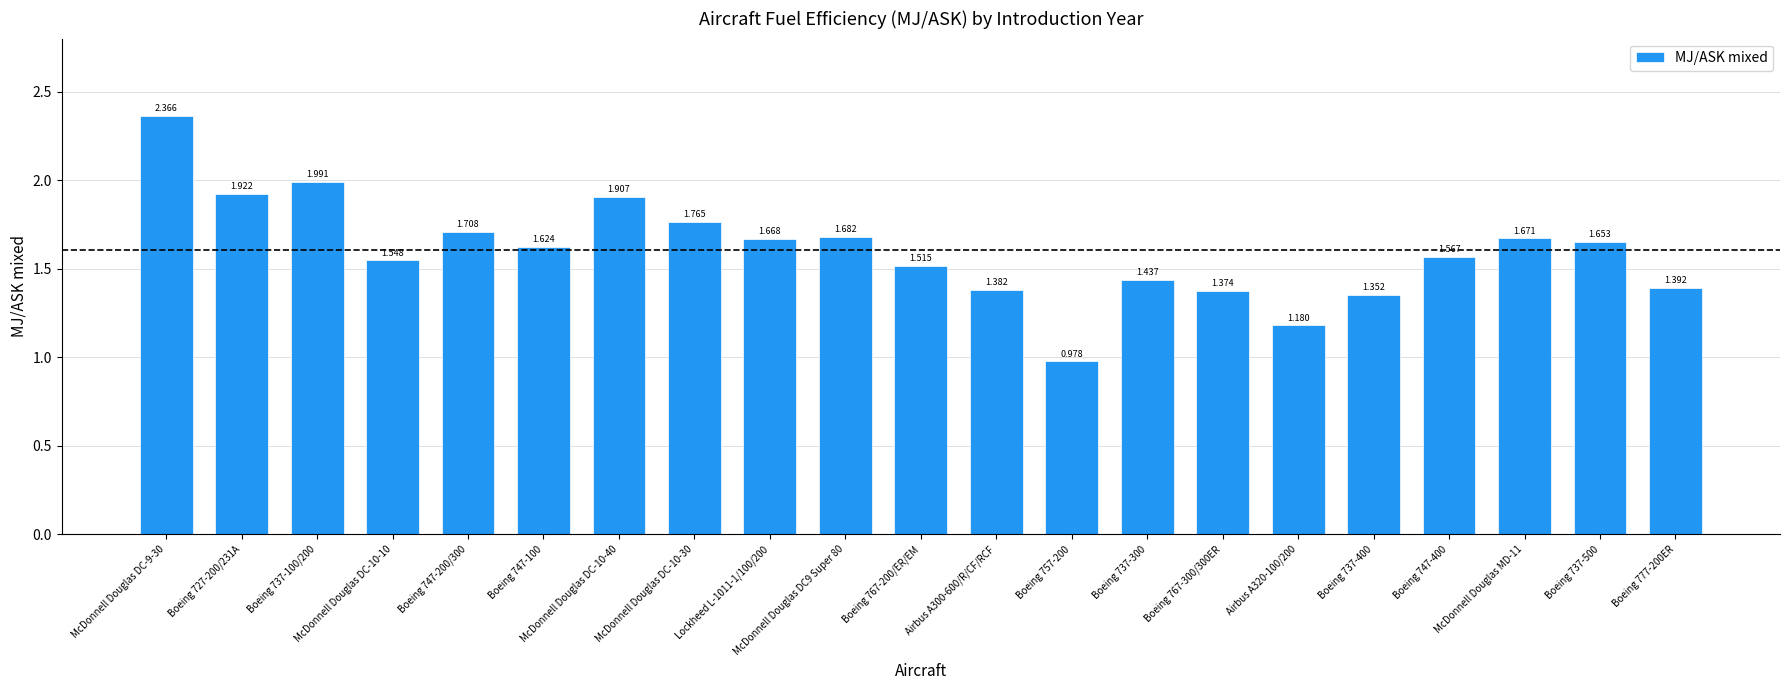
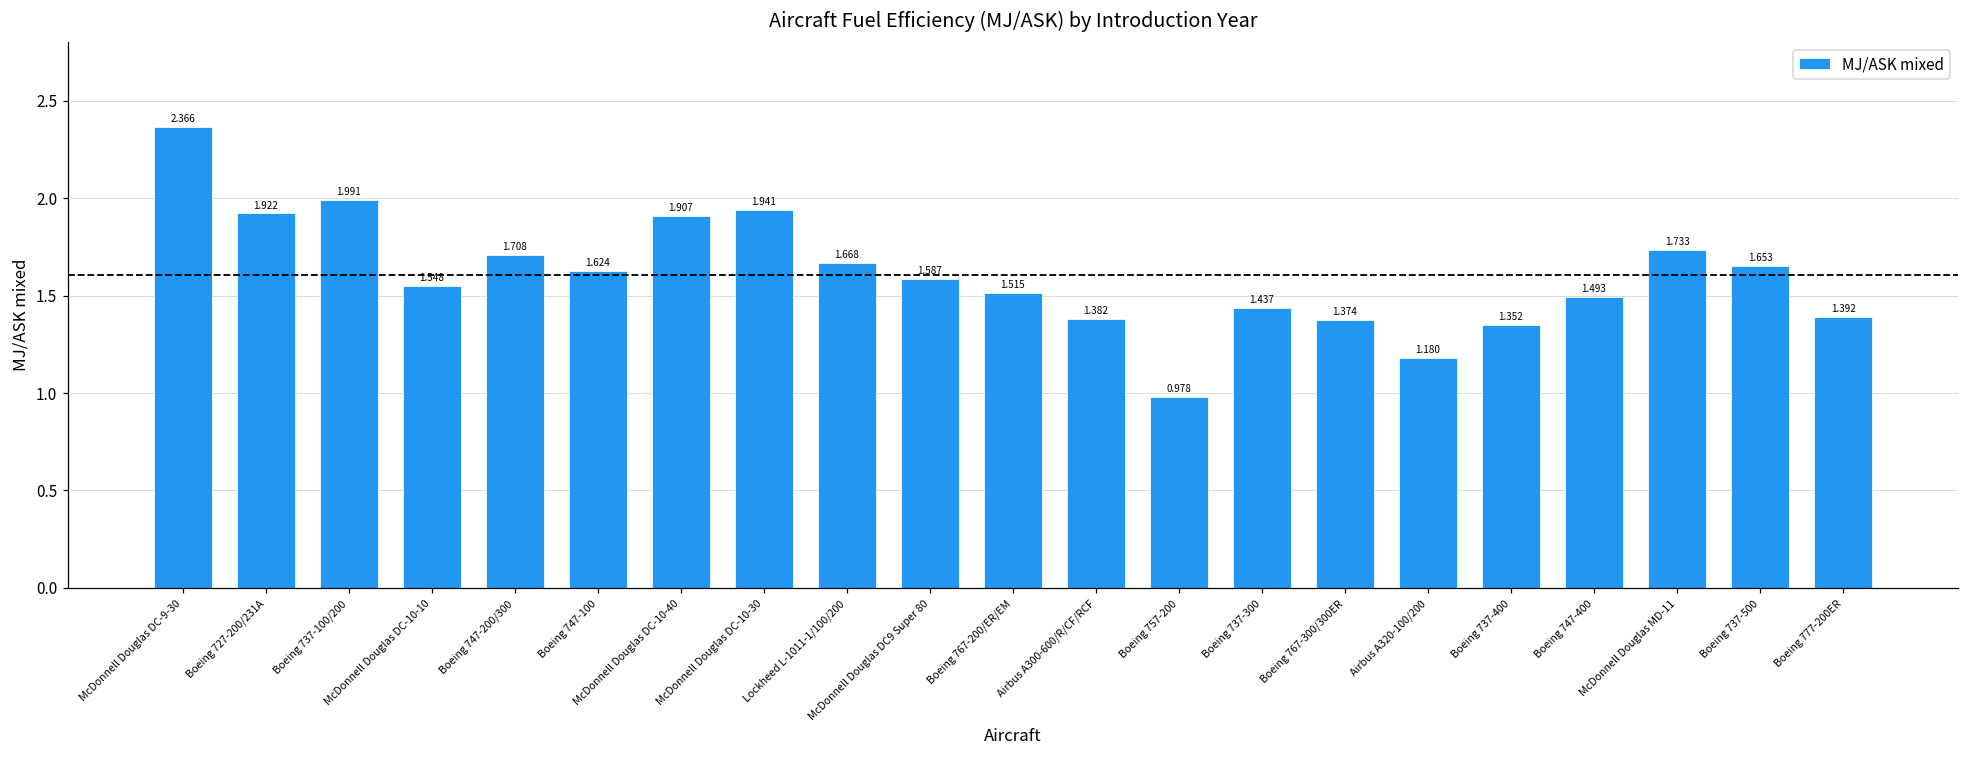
  {
    "McDonnell Douglas DC-9-30": 2.366,
    "Boeing 727-200/231A": 1.922,
    "Boeing 737-100/200": 1.991,
    "McDonnell Douglas DC-10-10": 1.548,
    "Boeing 747-200/300": 1.708,
    "Boeing 747-100": 1.624,
    "McDonnell Douglas DC-10-40": 1.907,
-   "McDonnell Douglas DC-10-30": 1.765,
+   "McDonnell Douglas DC-10-30": 1.941,
    "Lockheed L-1011-1/100/200": 1.668,
-   "McDonnell Douglas DC9 Super 80": 1.682,
+   "McDonnell Douglas DC9 Super 80": 1.587,
    "Boeing 767-200/ER/EM": 1.515,
    "Airbus A300-600/R/CF/RCF": 1.382,
    "Boeing 757-200": 0.978,
    "Boeing 737-300": 1.437,
    "Boeing 767-300/300ER": 1.374,
    "Airbus A320-100/200": 1.180,
    "Boeing 737-400": 1.352,
-   "Boeing 747-400": 1.567,
-   "McDonnell Douglas MD-11": 1.671,
+   "Boeing 747-400": 1.493,
+   "McDonnell Douglas MD-11": 1.733,
    "Boeing 737-500": 1.653,
    "Boeing 777-200ER": 1.392
  }
